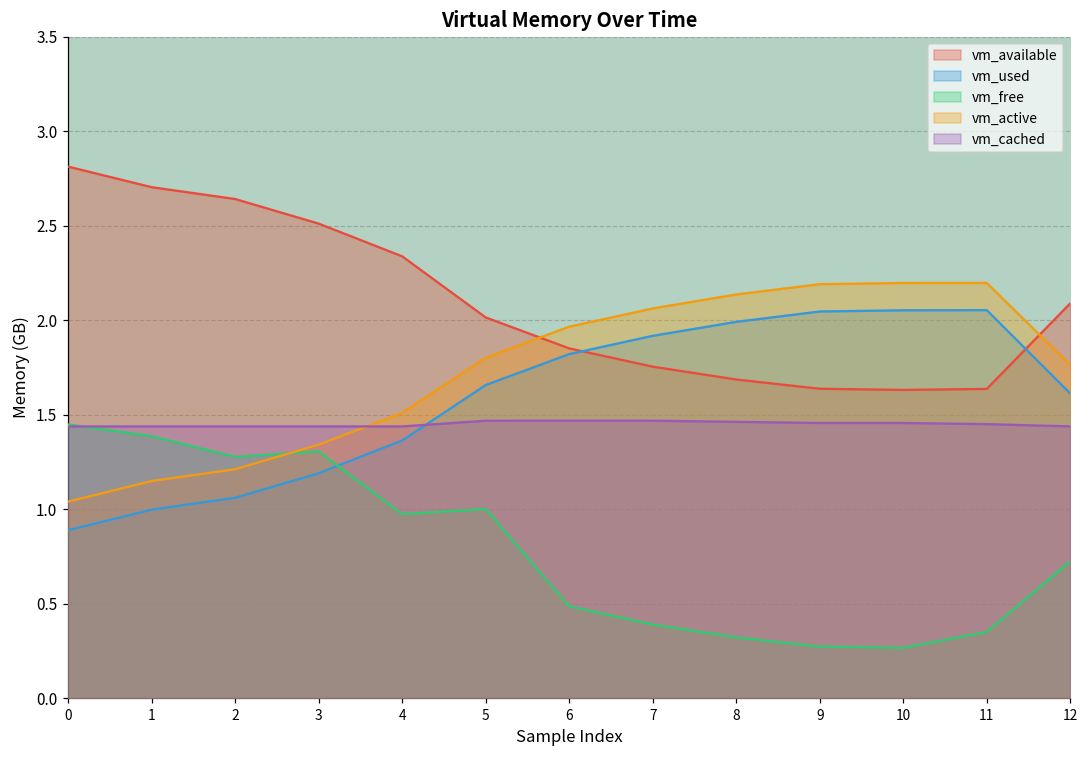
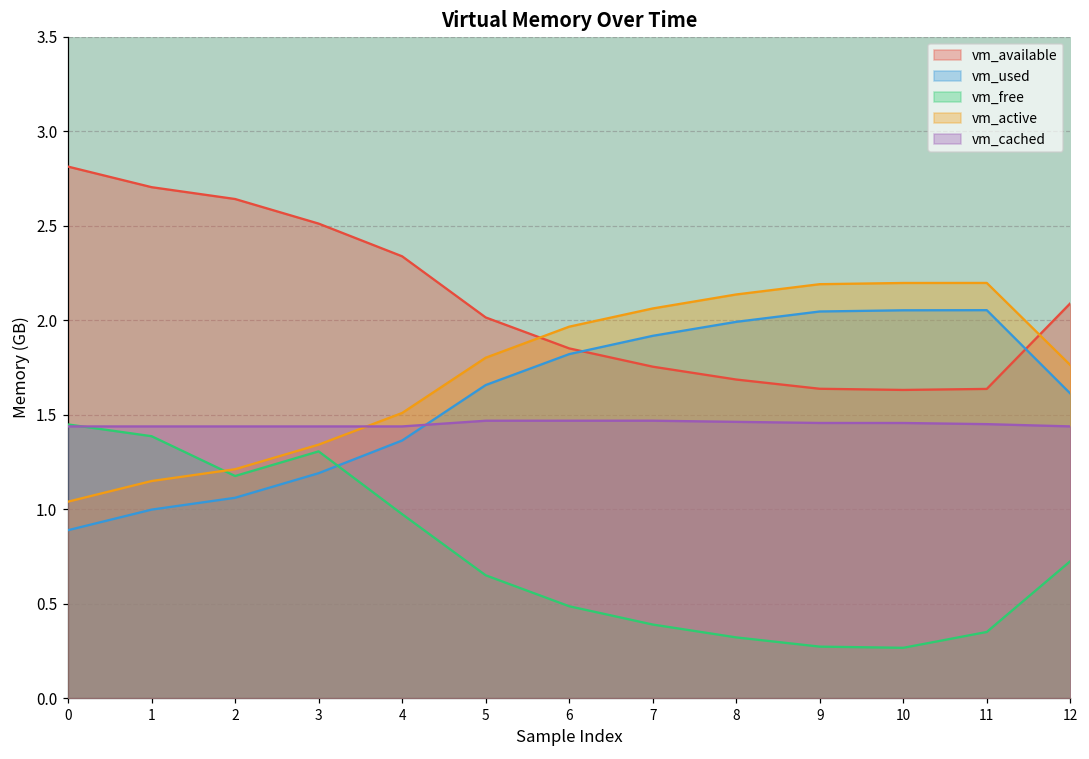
  {
    "vm_used": {
      "0": 0.89,
      "1": 1.00,
      "2": 1.06,
      "3": 1.19,
      "4": 1.36,
      "5": 1.66,
      "6": 1.82,
      "7": 1.92,
      "8": 1.99,
      "9": 2.05,
      "10": 2.05,
      "11": 2.05,
      "12": 1.61
    },
    "vm_free": {
      "1": 1.39,
-     "2": 1.28,
+     "2": 1.18,
      "3": 1.31,
      "4": 0.97,
-     "5": 1.00,
+     "5": 0.65,
      "6": 0.49,
      "7": 0.39,
      "8": 0.32,
      "9": 0.27,
      "10": 0.27,
      "11": 0.35,
      "12": 0.73
    },
    "vm_cached": {
      "1": 1.44,
      "2": 1.44,
      "3": 1.44,
      "4": 1.44,
      "5": 1.47,
      "6": 1.47,
      "7": 1.47,
      "8": 1.46,
      "9": 1.46,
      "10": 1.46,
      "11": 1.45,
      "12": 1.44
    }
  }
